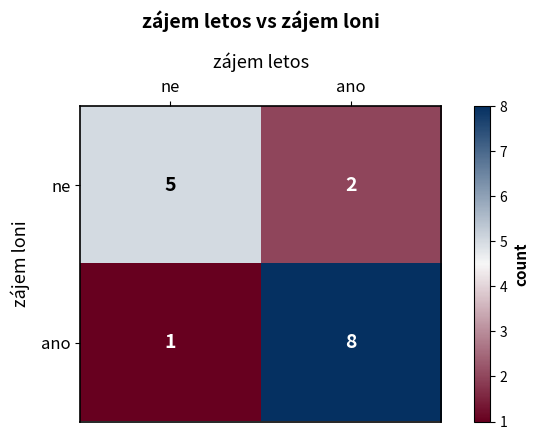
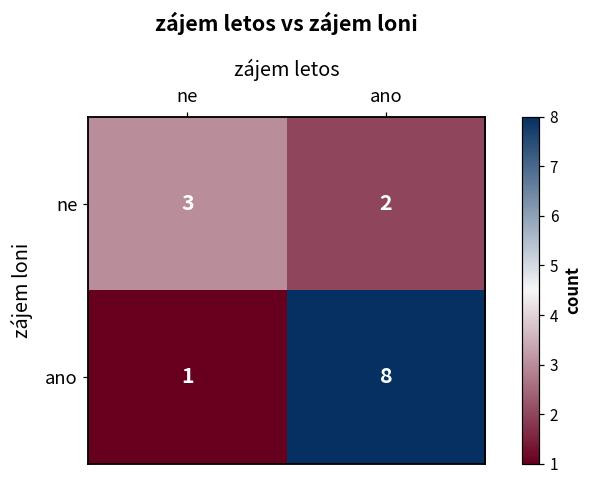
  {
    "ne": {
-     "ne": 5,
+     "ne": 3,
      "ano": 2
    },
    "ano": {
      "ne": 1,
      "ano": 8
    }
  }
